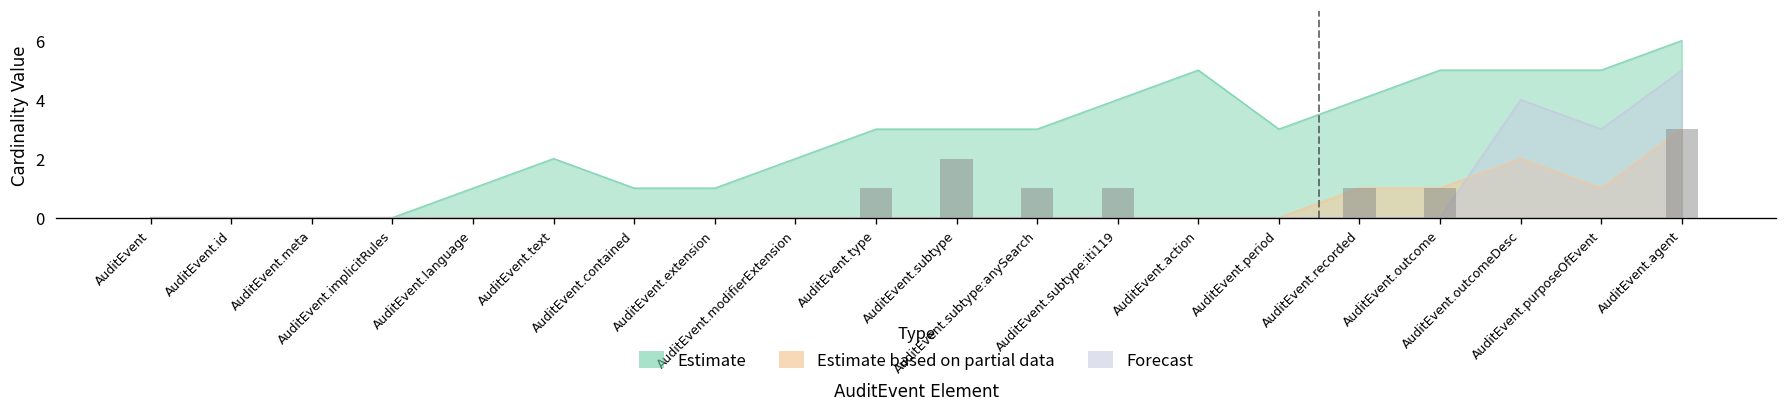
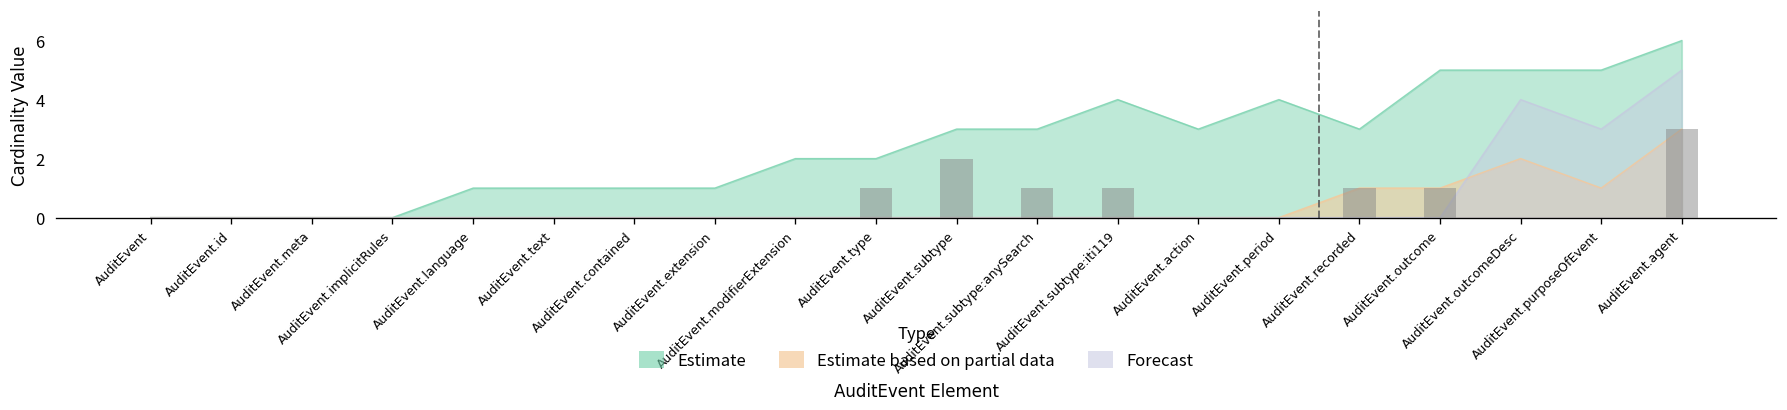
  {
    "Estimate": {
      "AuditEvent.language": 1,
-     "AuditEvent.text": 2,
+     "AuditEvent.text": 1,
      "AuditEvent.contained": 1,
      "AuditEvent.extension": 1,
      "AuditEvent.modifierExtension": 2,
-     "AuditEvent.type": 3,
+     "AuditEvent.type": 2,
      "AuditEvent.subtype": 3,
      "AuditEvent.subtype:anySearch": 3,
      "AuditEvent.subtype:iti119": 4,
-     "AuditEvent.action": 5,
-     "AuditEvent.period": 3,
-     "AuditEvent.recorded": 4,
+     "AuditEvent.action": 3,
+     "AuditEvent.period": 4,
+     "AuditEvent.recorded": 3,
      "AuditEvent.outcome": 5,
      "AuditEvent.outcomeDesc": 5,
      "AuditEvent.purposeOfEvent": 5,
      "AuditEvent.agent": 6
    },
    "Estimate based on partial data": {
      "AuditEvent.recorded": 1,
      "AuditEvent.outcome": 1,
      "AuditEvent.outcomeDesc": 2,
      "AuditEvent.purposeOfEvent": 1,
      "AuditEvent.agent": 3
    },
    "Forecast": {
      "AuditEvent.recorded": 0,
      "AuditEvent.outcome": 0,
      "AuditEvent.outcomeDesc": 4,
      "AuditEvent.purposeOfEvent": 3,
      "AuditEvent.agent": 5
    }
  }
